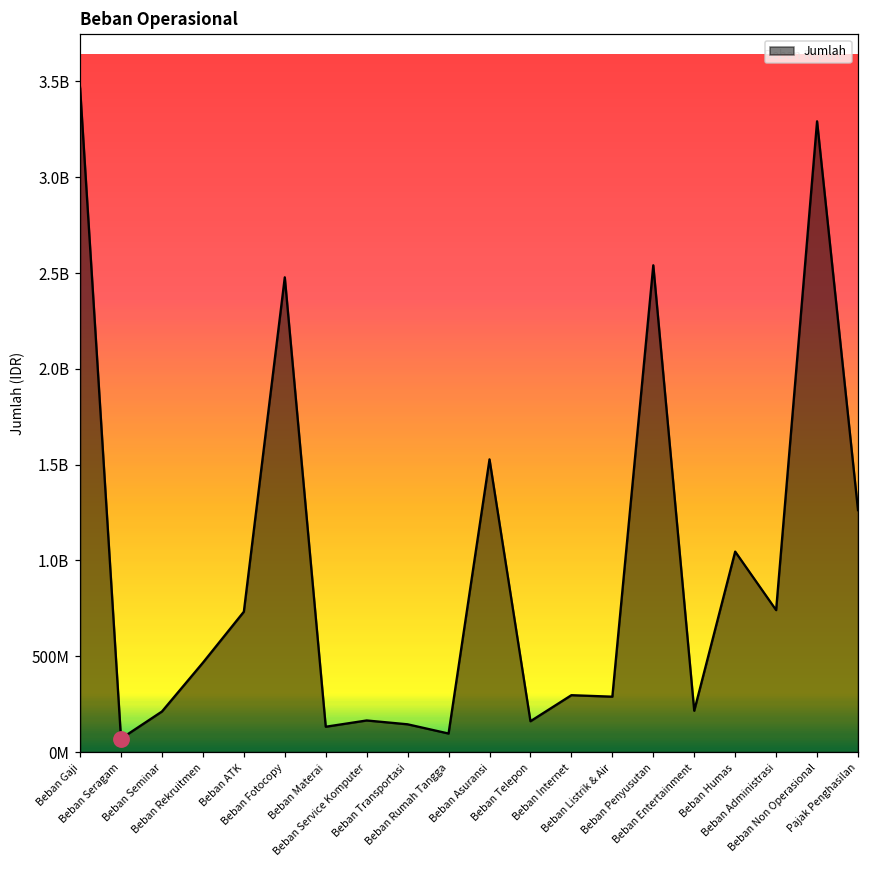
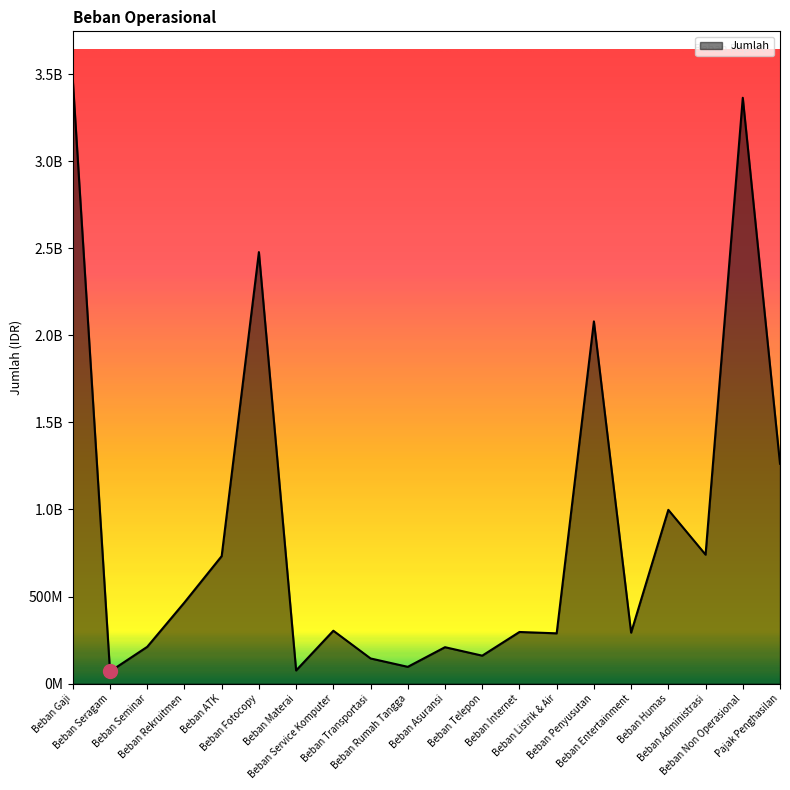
  {
    "Jumlah": {
      "Beban Gaji": 3470000000,
      "Beban Seminar": 210000000,
      "Beban Rekruitmen": 470000000,
      "Beban ATK": 730000000,
      "Beban Fotocopy": 2480000000,
-     "Beban Materai": 130000000,
-     "Beban Service Komputer": 160000000,
+     "Beban Materai": 80000000,
+     "Beban Service Komputer": 300000000,
      "Beban Transportasi": 140000000,
      "Beban Rumah Tangga": 100000000,
-     "Beban Asuransi": 1530000000,
+     "Beban Asuransi": 210000000,
      "Beban Telepon": 160000000,
      "Beban Internet": 300000000,
      "Beban Listrik & Air": 290000000,
-     "Beban Penyusutan": 2540000000,
-     "Beban Entertainment": 220000000,
-     "Beban Humas": 1050000000,
+     "Beban Penyusutan": 2080000000,
+     "Beban Entertainment": 290000000,
+     "Beban Humas": 1000000000,
      "Beban Administrasi": 740000000,
-     "Beban Non Operasional": 3290000000,
+     "Beban Non Operasional": 3360000000,
      "Pajak Penghasilan": 1260000000
    }
  }
